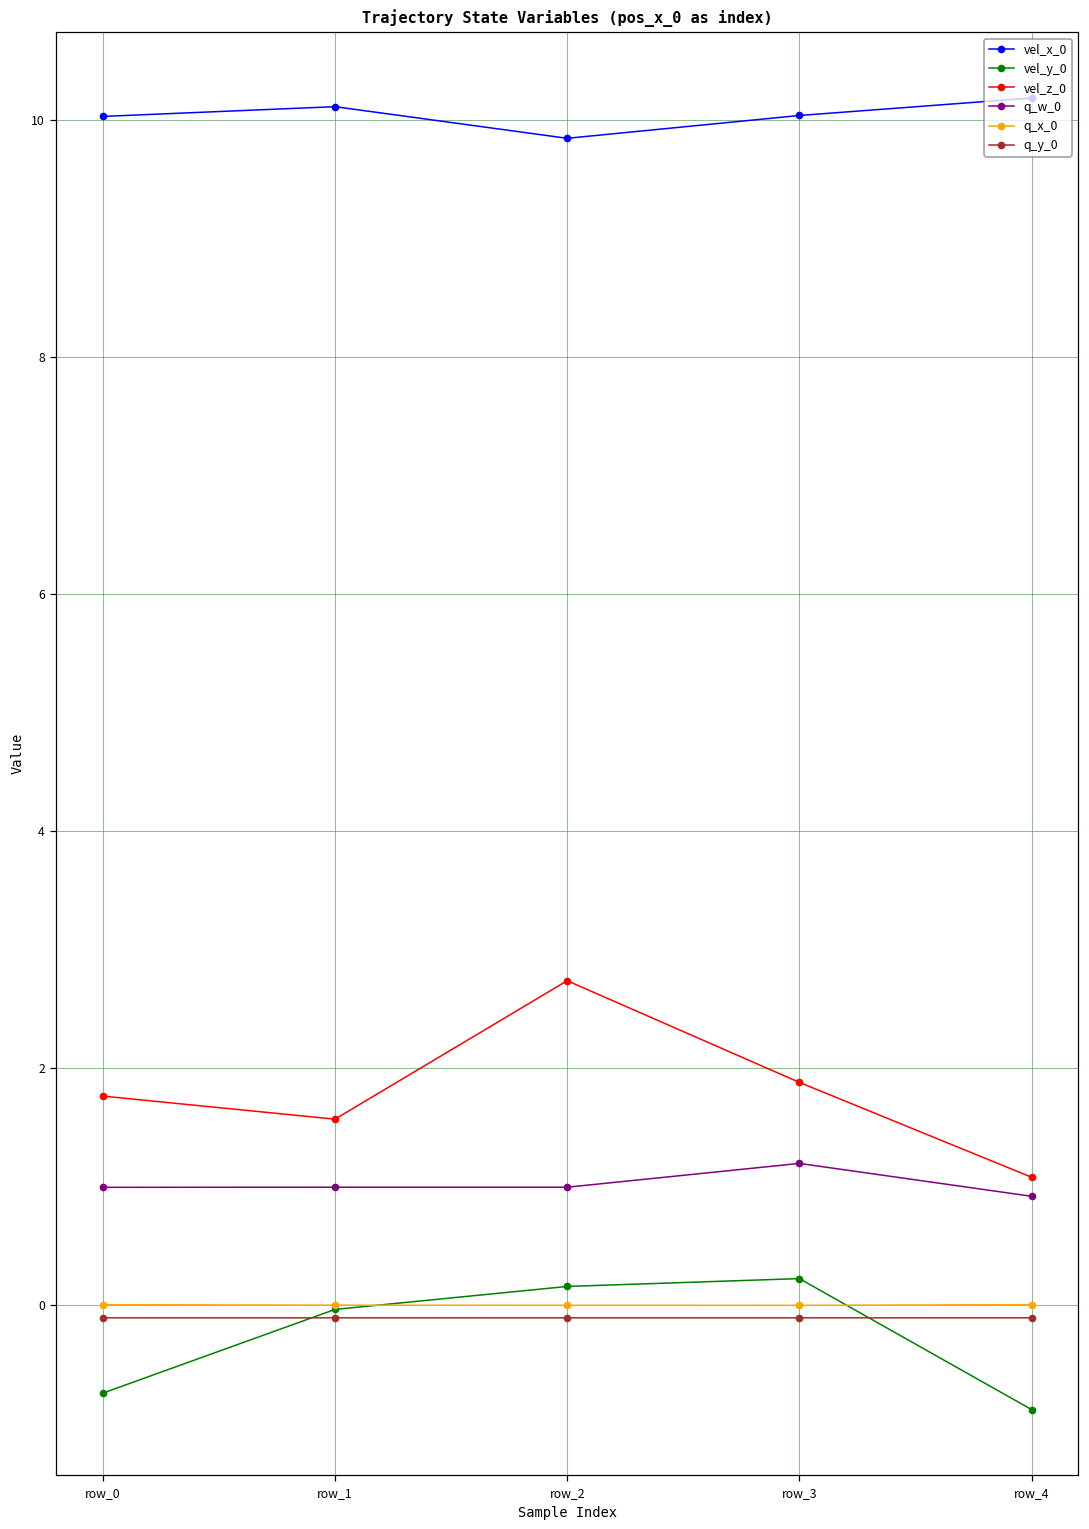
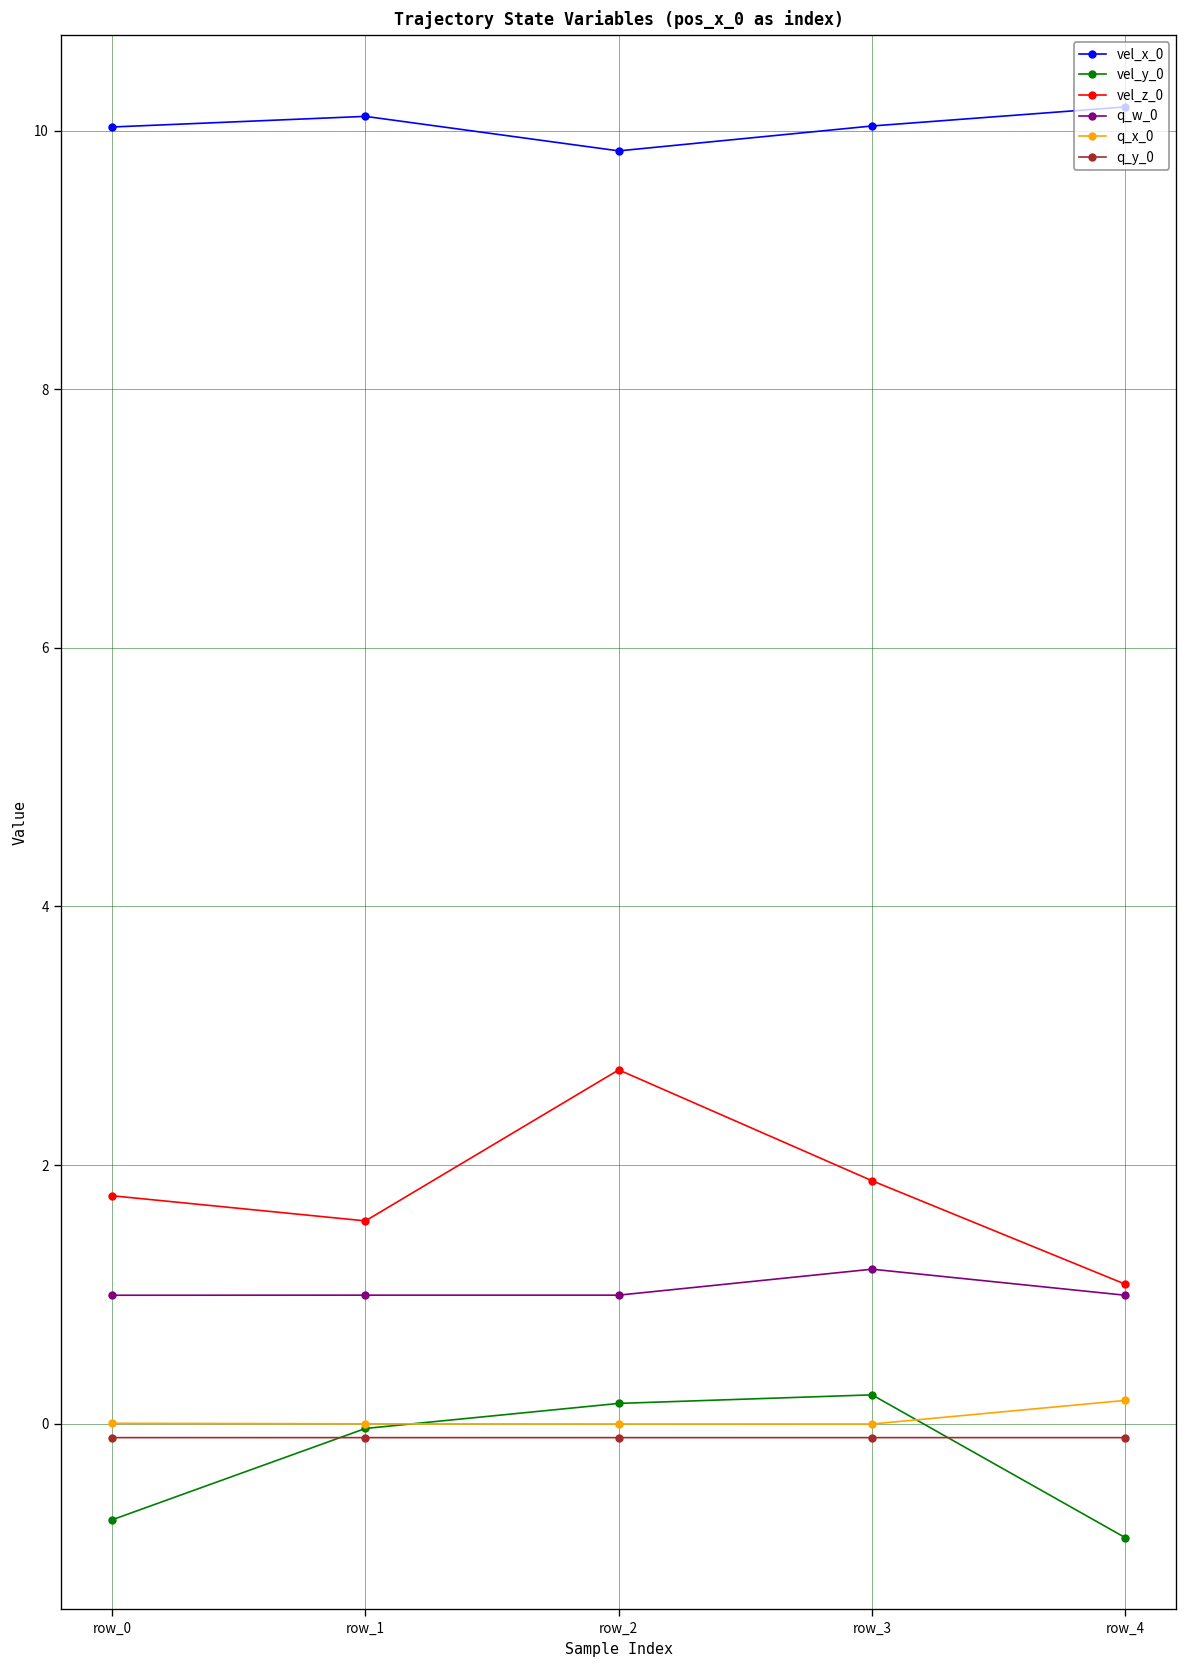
  {
    "vel_x_0": {
      "row_0": 10.03,
      "row_1": 10.11,
      "row_2": 9.84,
      "row_3": 10.04
    },
    "vel_y_0": {
      "row_0": -0.74,
      "row_1": -0.04,
      "row_2": 0.16,
      "row_3": 0.22,
      "row_4": -0.88
    },
    "vel_z_0": {
      "row_0": 1.76,
      "row_1": 1.57,
      "row_2": 2.74,
      "row_3": 1.88,
      "row_4": 1.08
    },
    "q_w_0": {
      "row_0": 0.99,
      "row_1": 0.99,
      "row_2": 0.99,
      "row_3": 1.19,
-     "row_4": 0.92
+     "row_4": 0.99
    },
    "q_x_0": {
      "row_0": 0.00,
      "row_1": 0.00,
      "row_2": 0.00,
      "row_3": 0.00,
-     "row_4": 0.00
+     "row_4": 0.18
    },
    "q_y_0": {
      "row_0": -0.11,
      "row_1": -0.11,
      "row_2": -0.11,
      "row_3": -0.11,
      "row_4": -0.11
    }
  }
